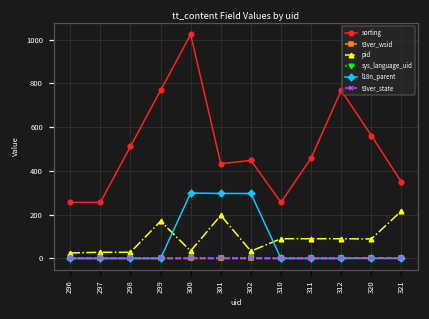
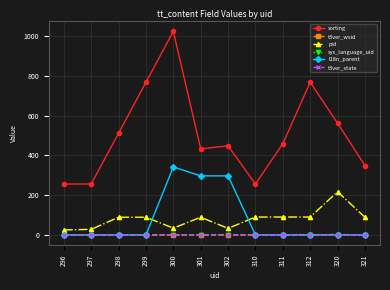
  {
    "sorting": {
      "296": 260,
      "297": 260,
      "298": 510,
      "299": 770,
      "300": 1020,
      "301": 430,
      "302": 450,
      "310": 260,
      "311": 460,
      "312": 770,
      "320": 560,
      "321": 350
    },
    "pid": {
      "296": 30,
      "297": 30,
-     "298": 30,
-     "299": 170,
+     "298": 90,
+     "299": 90,
      "300": 30,
-     "301": 200,
+     "301": 90,
      "302": 30,
      "310": 90,
      "311": 90,
      "312": 90,
-     "320": 90,
-     "321": 220
+     "320": 220,
+     "321": 90
    },
    "l18n_parent": {
-     "300": 300,
+     "300": 340,
      "301": 300,
      "302": 300
    }
  }
